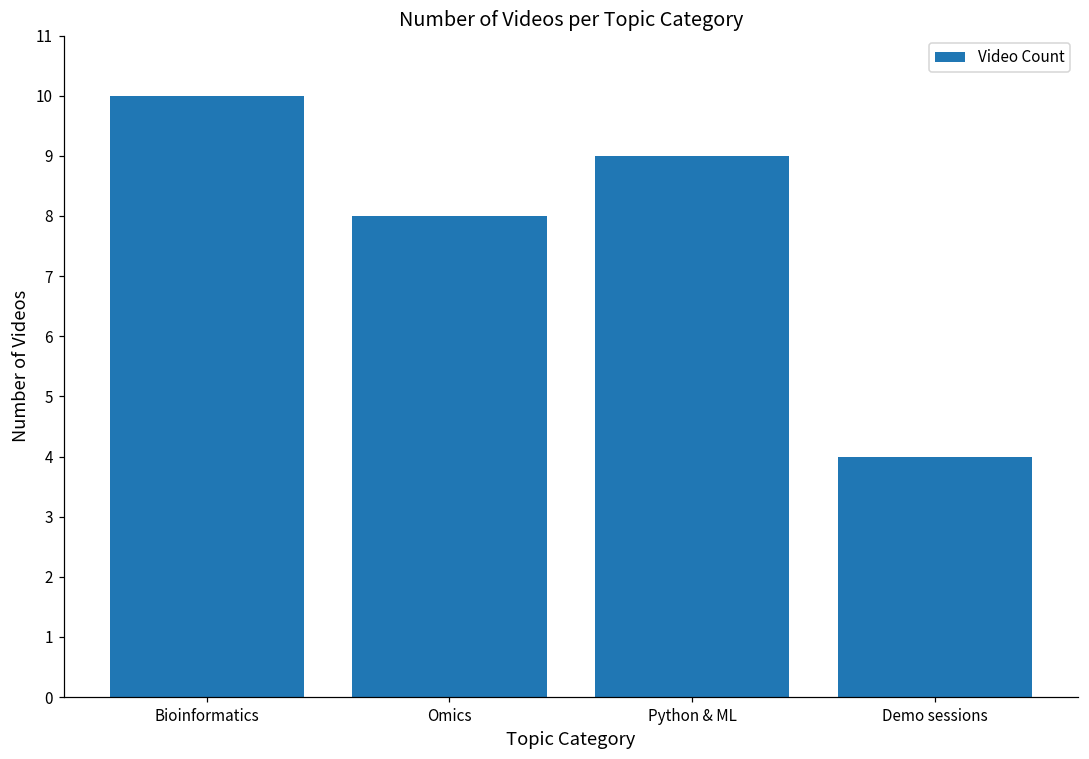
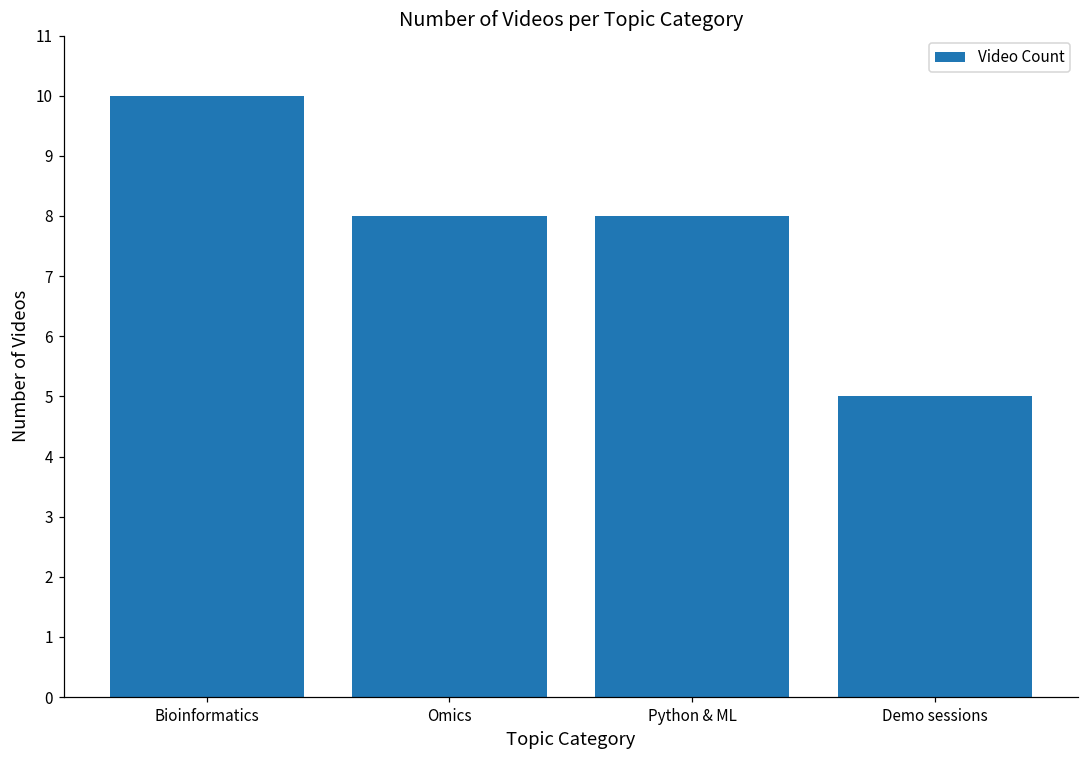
  {
    "Bioinformatics": 10,
    "Omics": 8,
-   "Python & ML": 9,
-   "Demo sessions": 4
+   "Python & ML": 8,
+   "Demo sessions": 5
  }
